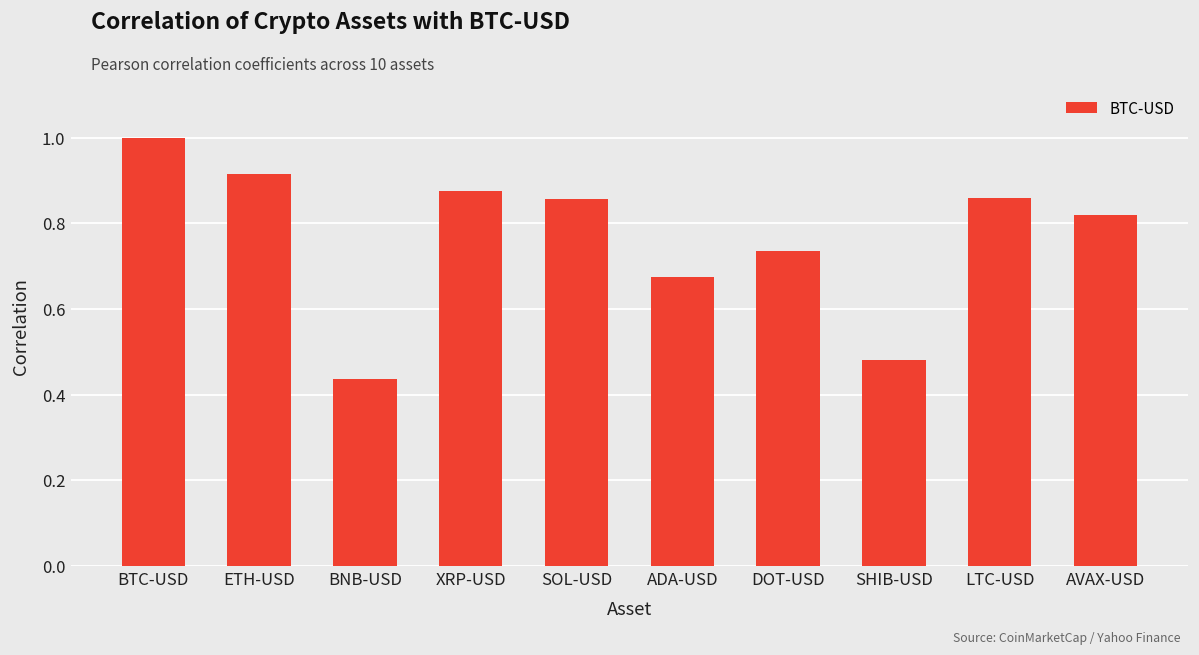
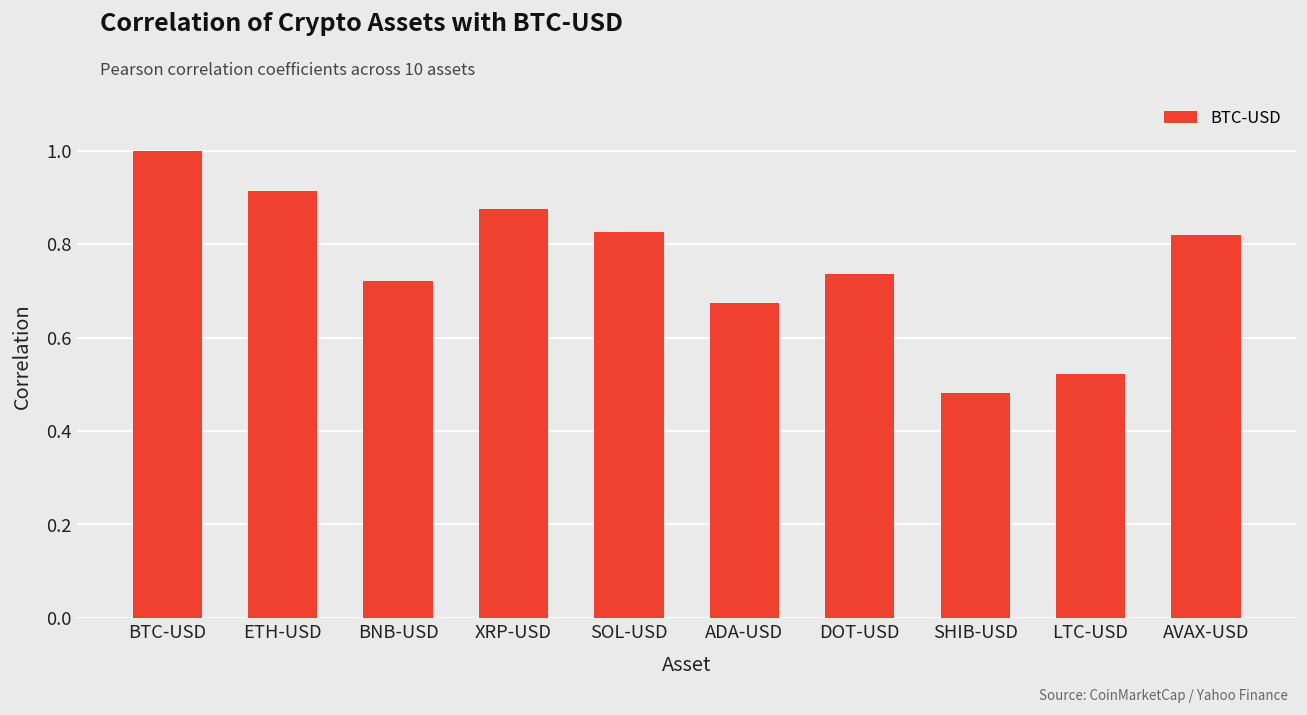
  {
    "BTC-USD": 1.00,
    "ETH-USD": 0.91,
-   "BNB-USD": 0.44,
+   "BNB-USD": 0.72,
    "XRP-USD": 0.88,
-   "SOL-USD": 0.86,
+   "SOL-USD": 0.83,
    "ADA-USD": 0.67,
    "DOT-USD": 0.74,
    "SHIB-USD": 0.48,
-   "LTC-USD": 0.86,
+   "LTC-USD": 0.52,
    "AVAX-USD": 0.82
  }
